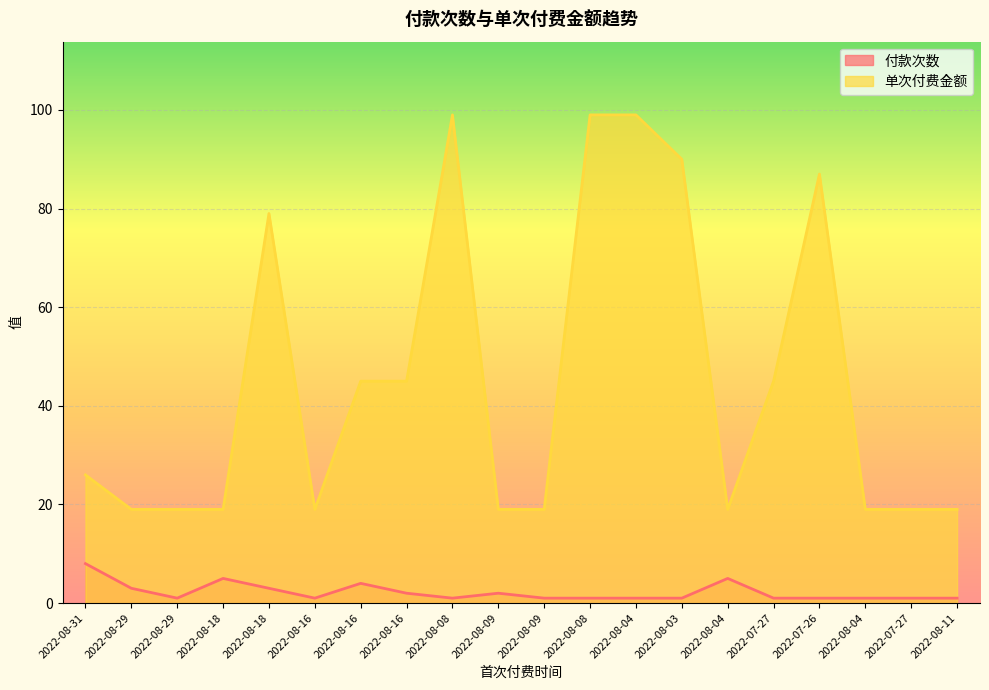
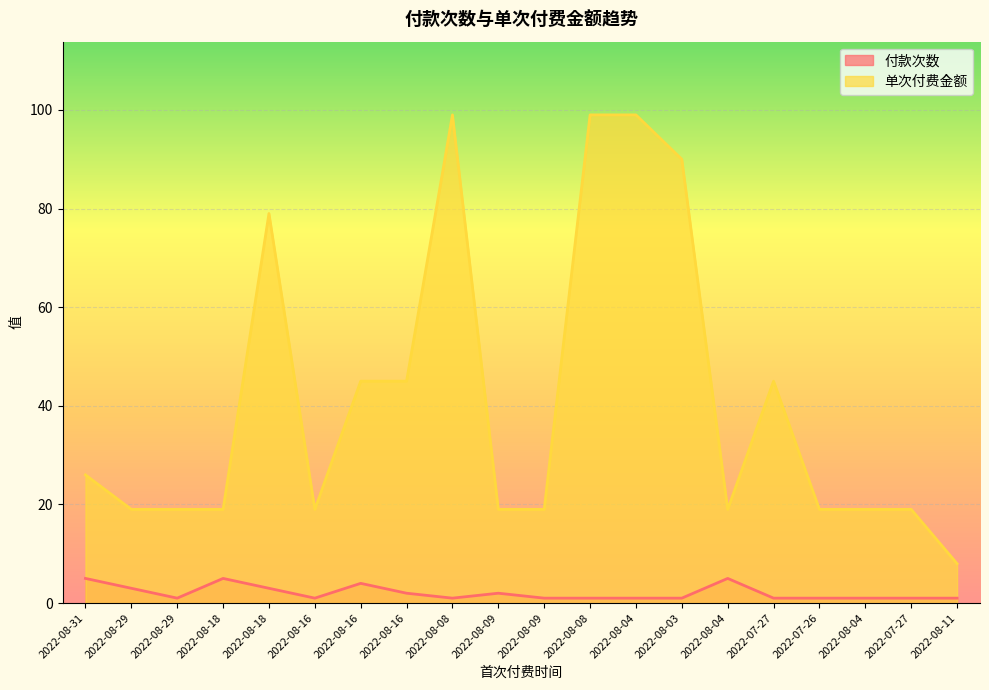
  {
    "付款次数": {
-     "2022-08-31": 8,
+     "2022-08-31": 5,
      "2022-08-03": 1,
      "2022-07-26": 1,
      "2022-08-11": 1
    },
    "单次付费金额": {
      "2022-08-31": 26,
      "2022-08-03": 90,
-     "2022-07-26": 87,
-     "2022-08-11": 19
+     "2022-07-26": 19,
+     "2022-08-11": 8
    }
  }
